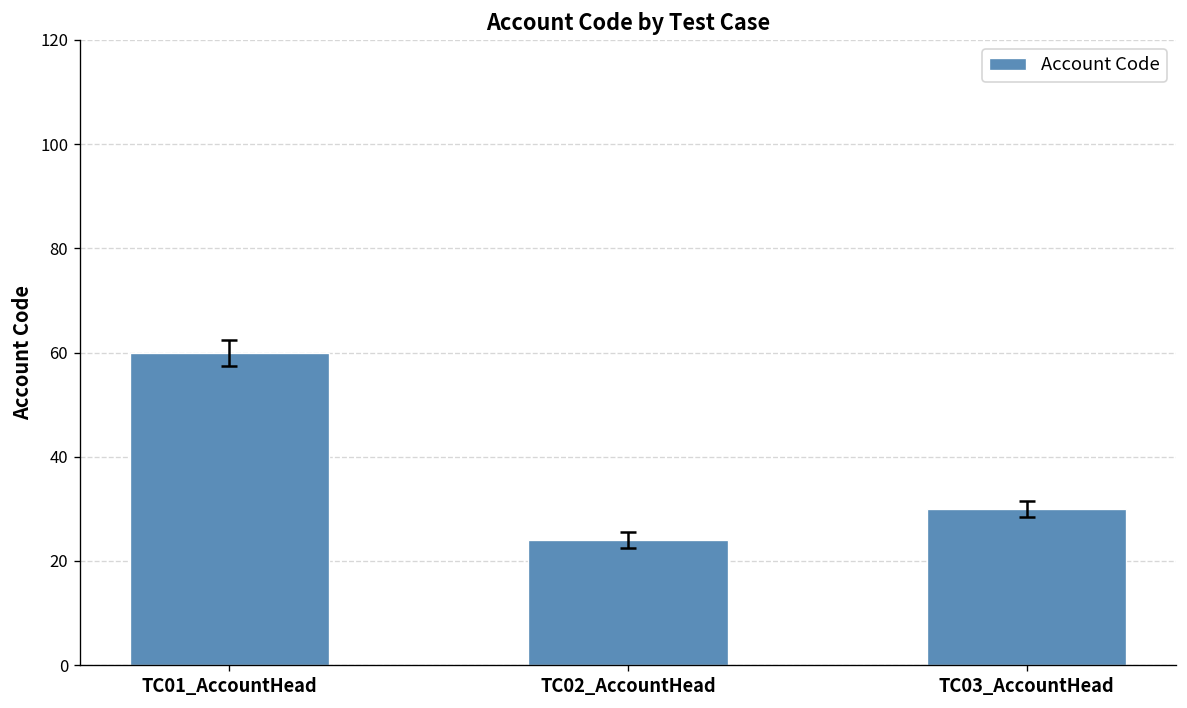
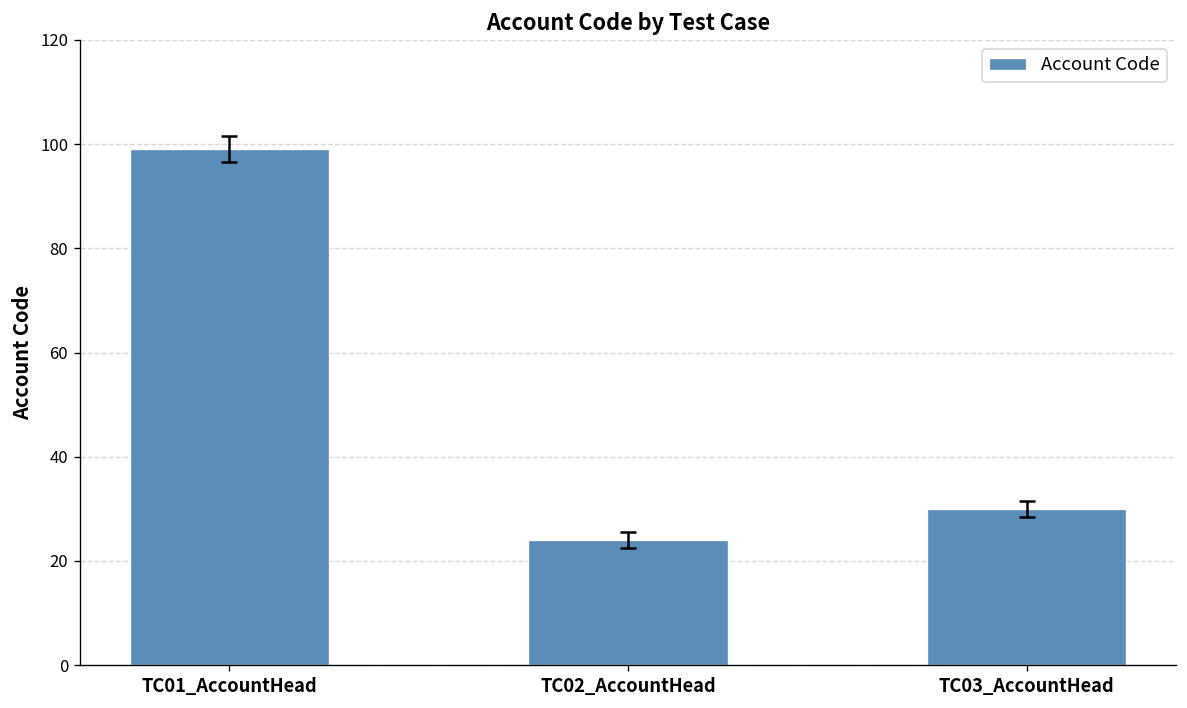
  {
    "Account Code": {
-     "TC01_AccountHead": 60,
+     "TC01_AccountHead": 99,
      "TC02_AccountHead": 24,
      "TC03_AccountHead": 30
    }
  }
